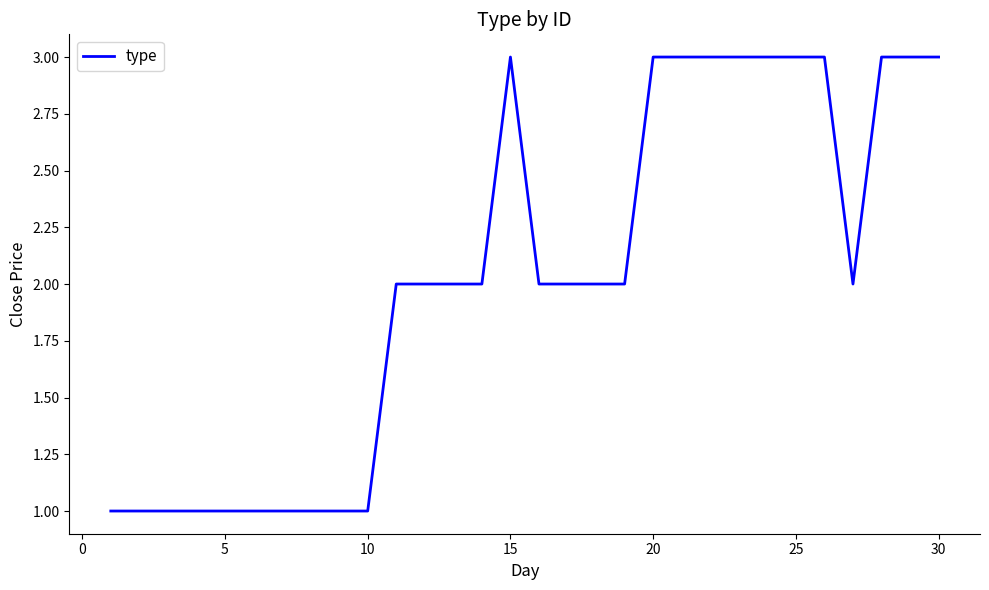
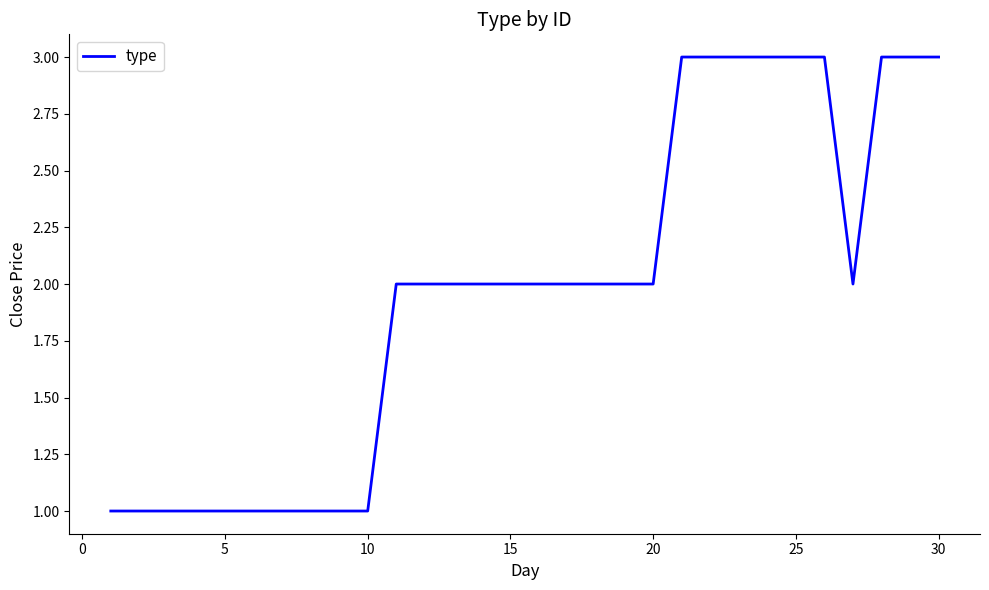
  {
    "5": 1,
    "10": 1,
-   "15": 3,
-   "20": 3,
+   "15": 2,
+   "20": 2,
    "25": 3,
    "30": 3
  }
